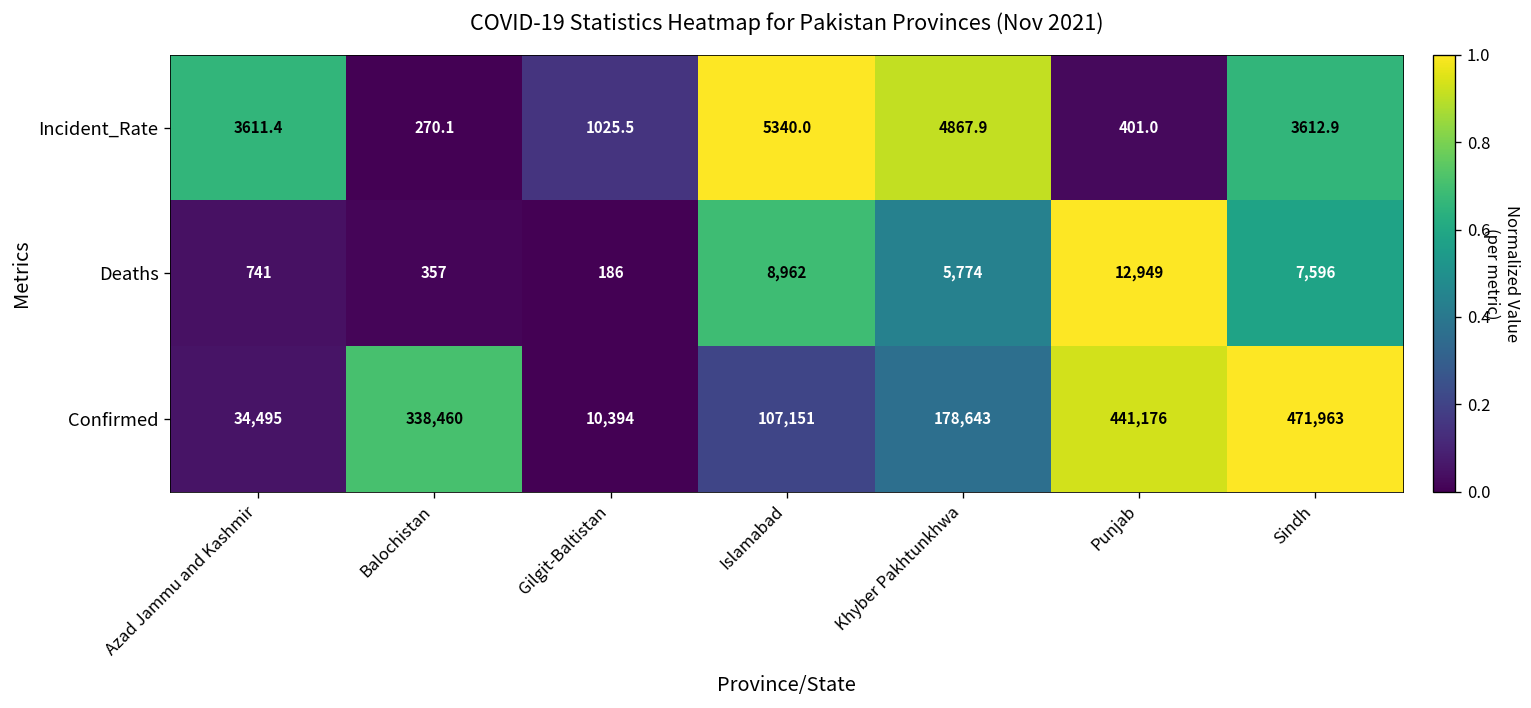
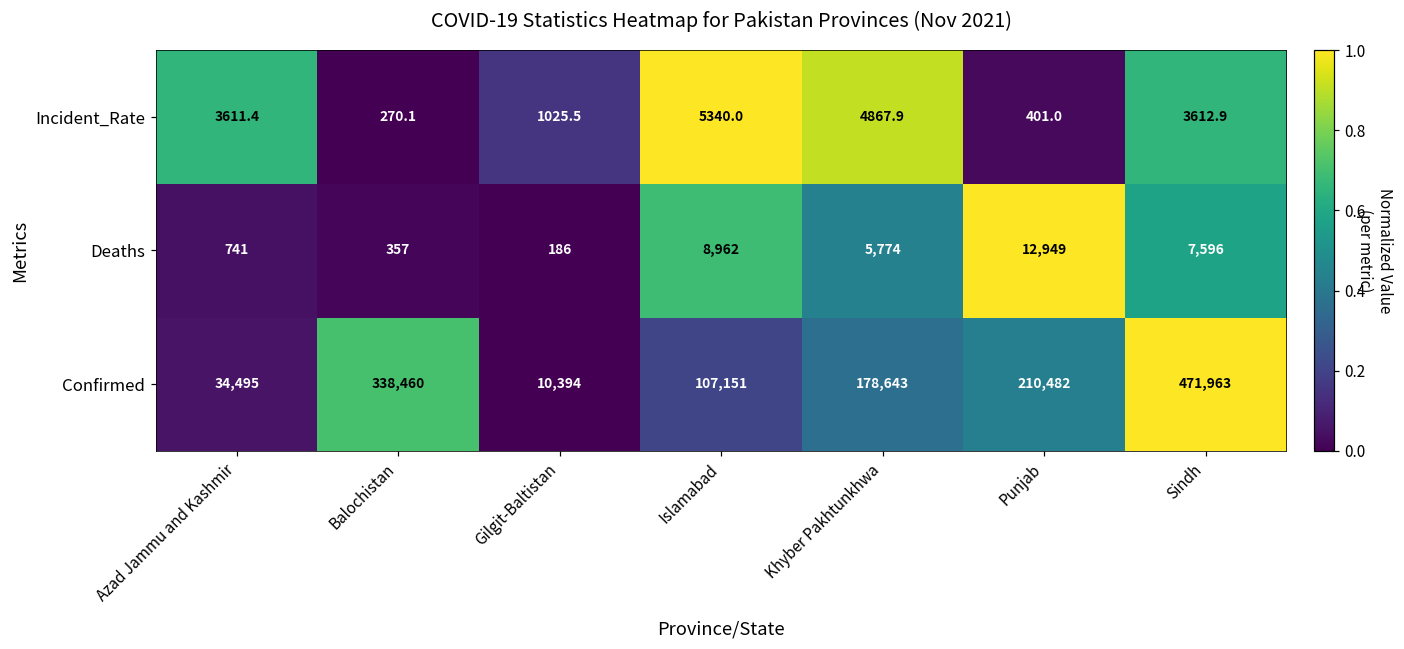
  {
    "Incident_Rate": {
      "Azad Jammu and Kashmir": "3611.4",
      "Balochistan": "270.1",
      "Gilgit-Baltistan": "1025.5",
      "Islamabad": "5340.0",
      "Khyber Pakhtunkhwa": "4867.9",
      "Punjab": "401.0",
      "Sindh": "3612.9"
    },
    "Deaths": {
      "Azad Jammu and Kashmir": "741",
      "Balochistan": "357",
      "Gilgit-Baltistan": "186",
      "Islamabad": "8,962",
      "Khyber Pakhtunkhwa": "5,774",
      "Punjab": "12,949",
      "Sindh": "7,596"
    },
    "Confirmed": {
      "Azad Jammu and Kashmir": "34,495",
      "Balochistan": "338,460",
      "Gilgit-Baltistan": "10,394",
      "Islamabad": "107,151",
      "Khyber Pakhtunkhwa": "178,643",
-     "Punjab": "441,176",
+     "Punjab": "210,482",
      "Sindh": "471,963"
    }
  }
